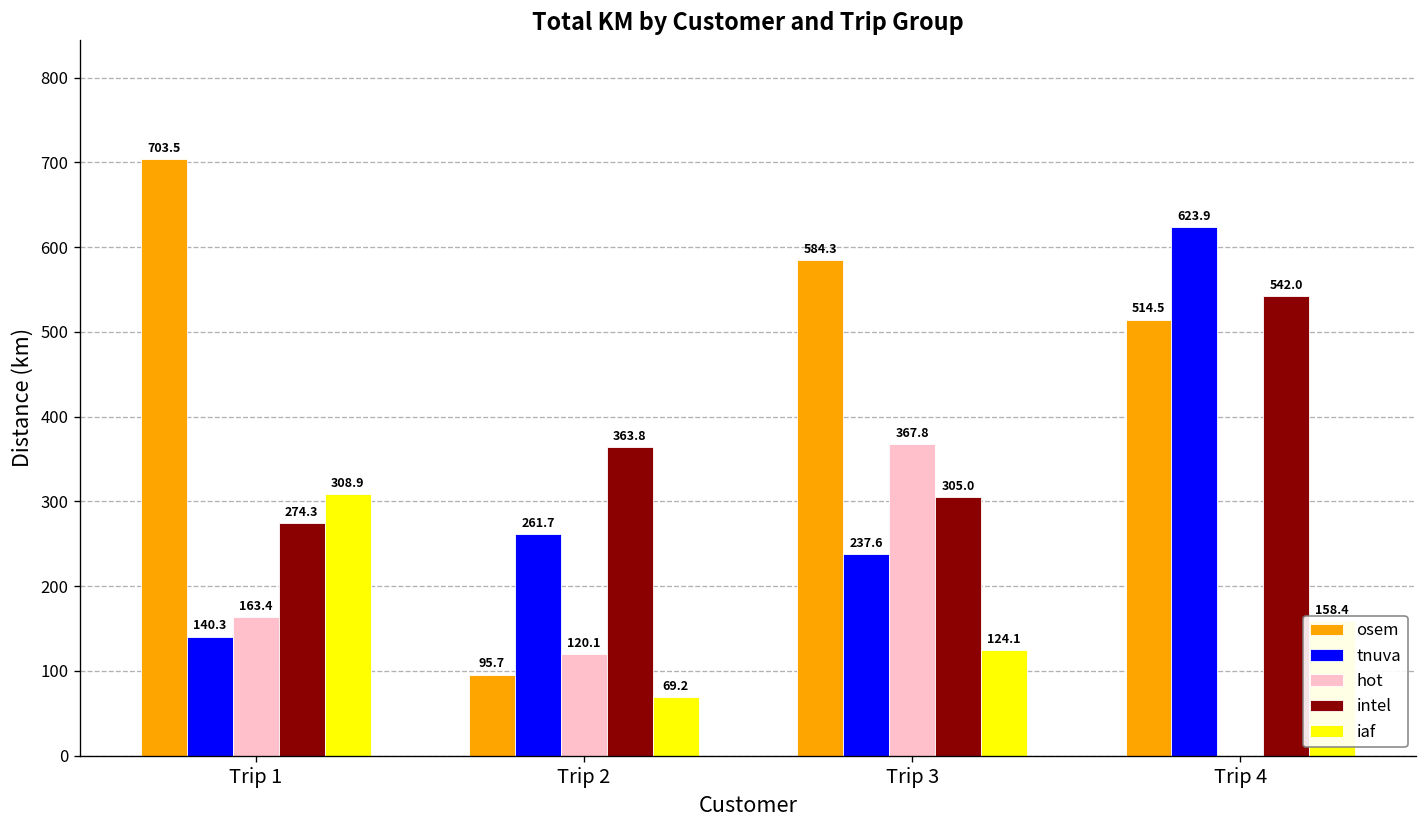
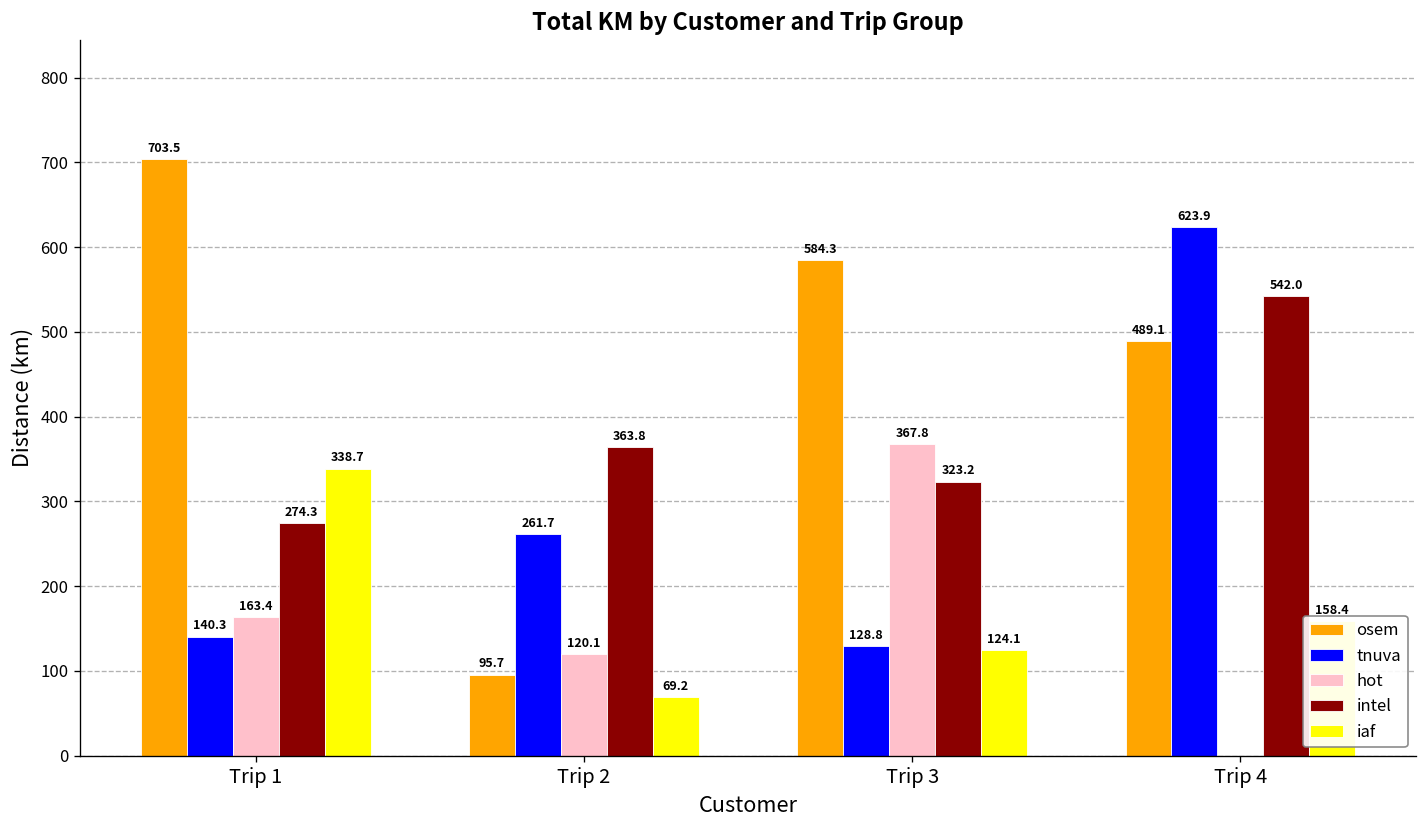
  {
    "osem": {
      "Trip 1": 703.5,
      "Trip 2": 95.7,
      "Trip 3": 584.3,
-     "Trip 4": 514.5
+     "Trip 4": 489.1
    },
    "tnuva": {
      "Trip 1": 140.3,
      "Trip 2": 261.7,
-     "Trip 3": 237.6,
+     "Trip 3": 128.8,
      "Trip 4": 623.9
    },
    "hot": {
      "Trip 1": 163.4,
      "Trip 2": 120.1,
      "Trip 3": 367.8
    },
    "intel": {
      "Trip 1": 274.3,
      "Trip 2": 363.8,
-     "Trip 3": 305.0,
+     "Trip 3": 323.2,
      "Trip 4": 542.0
    },
    "iaf": {
-     "Trip 1": 308.9,
+     "Trip 1": 338.7,
      "Trip 2": 69.2,
      "Trip 3": 124.1
    }
  }
